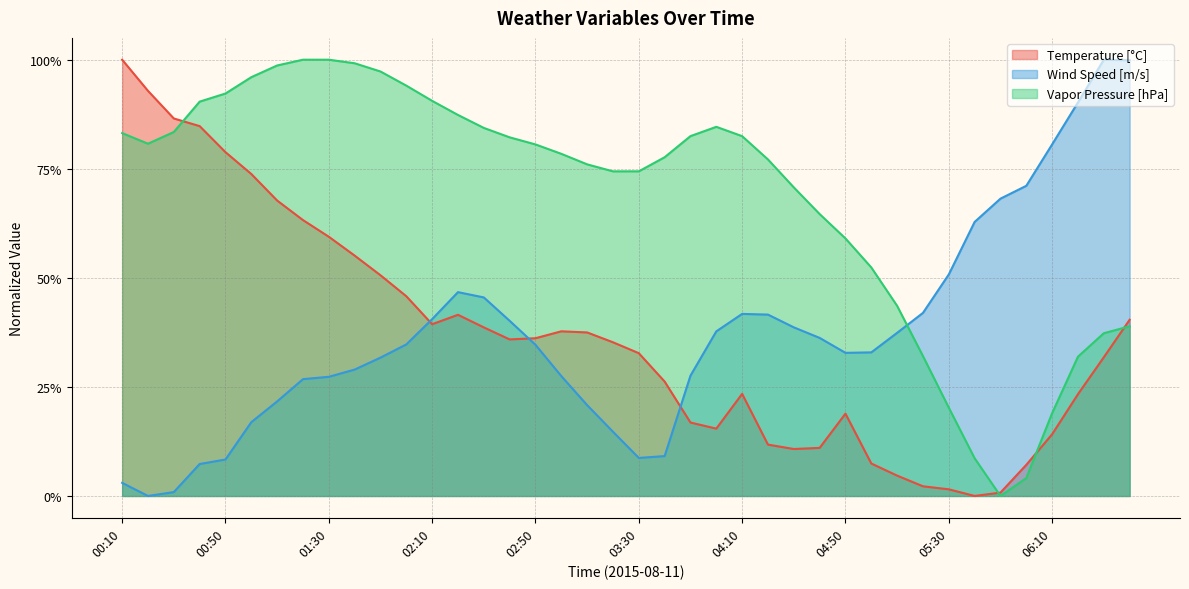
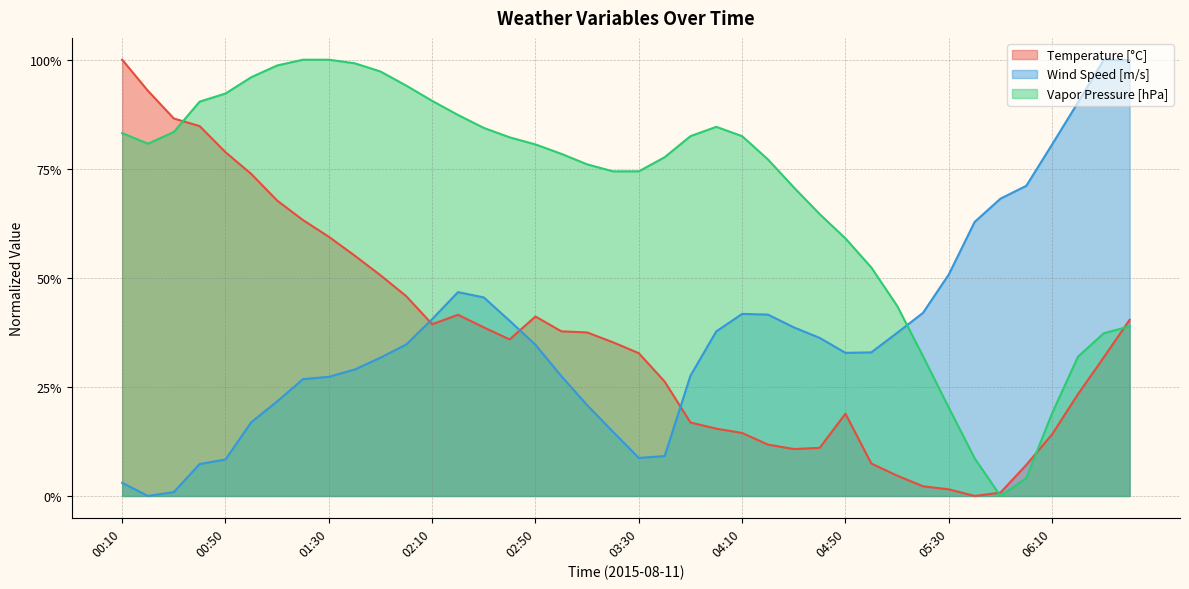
  {
    "Temperature [°C]": {
      "00:10": "100%",
      "00:50": "79%",
      "01:30": "59%",
      "02:10": "39%",
-     "02:50": "36%",
+     "02:50": "41%",
      "03:30": "33%",
-     "04:10": "23%",
+     "04:10": "14%",
      "04:50": "19%",
      "05:30": "2%",
      "06:10": "14%"
    },
    "Wind Speed [m/s]": {
      "00:10": "3%",
      "00:50": "8%",
      "01:30": "27%",
      "02:10": "41%",
      "02:50": "35%",
      "03:30": "9%",
      "04:10": "42%",
      "04:50": "33%",
      "05:30": "51%",
      "06:10": "81%"
    },
    "Vapor Pressure [hPa]": {
      "00:10": "83%",
      "00:50": "92%",
      "01:30": "100%",
      "02:10": "91%",
      "02:50": "81%",
      "03:30": "74%",
      "04:10": "82%",
      "04:50": "59%",
      "05:30": "20%",
      "06:10": "19%"
    }
  }
